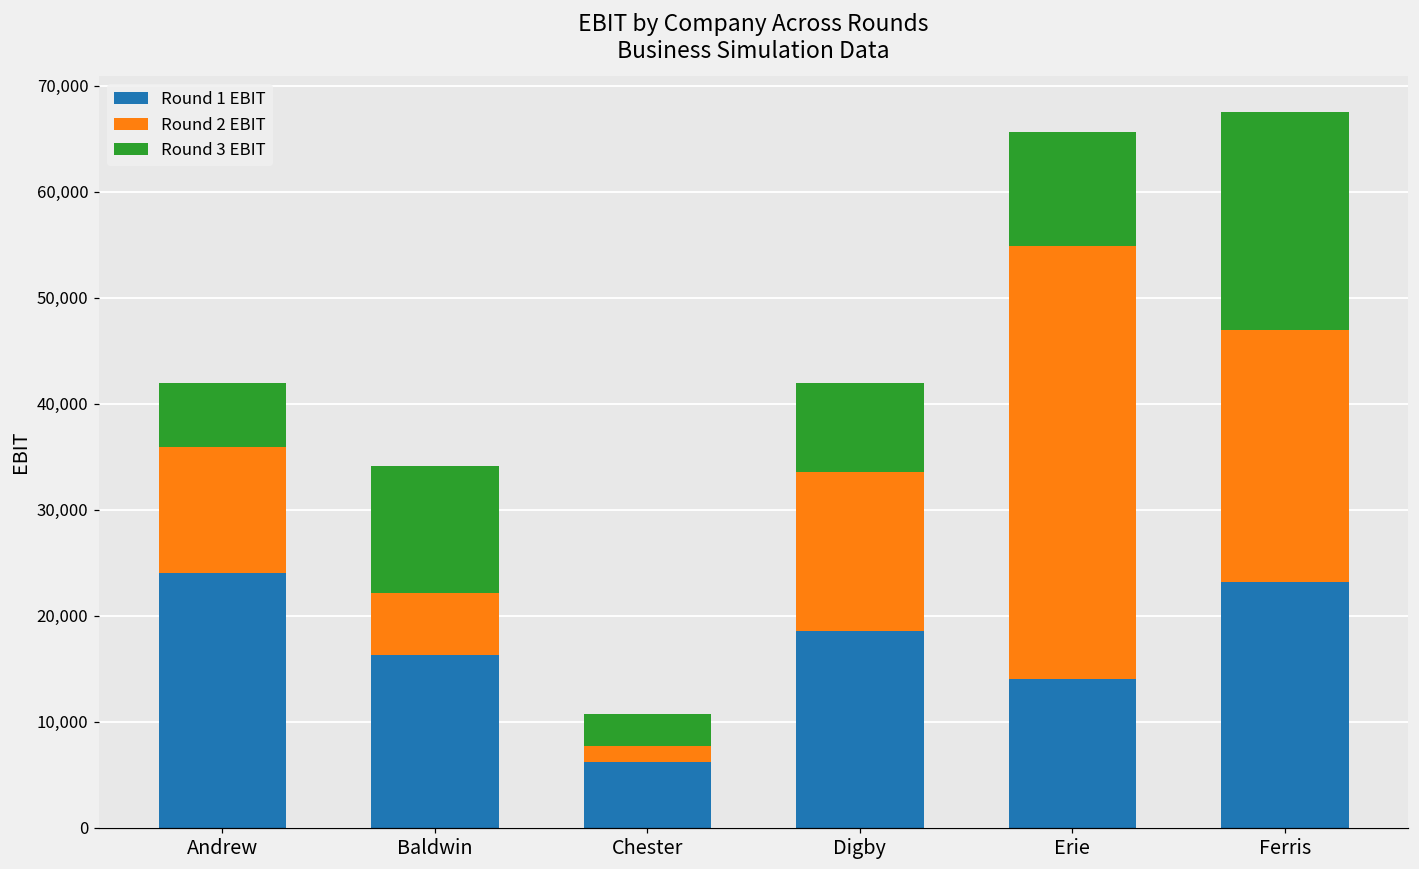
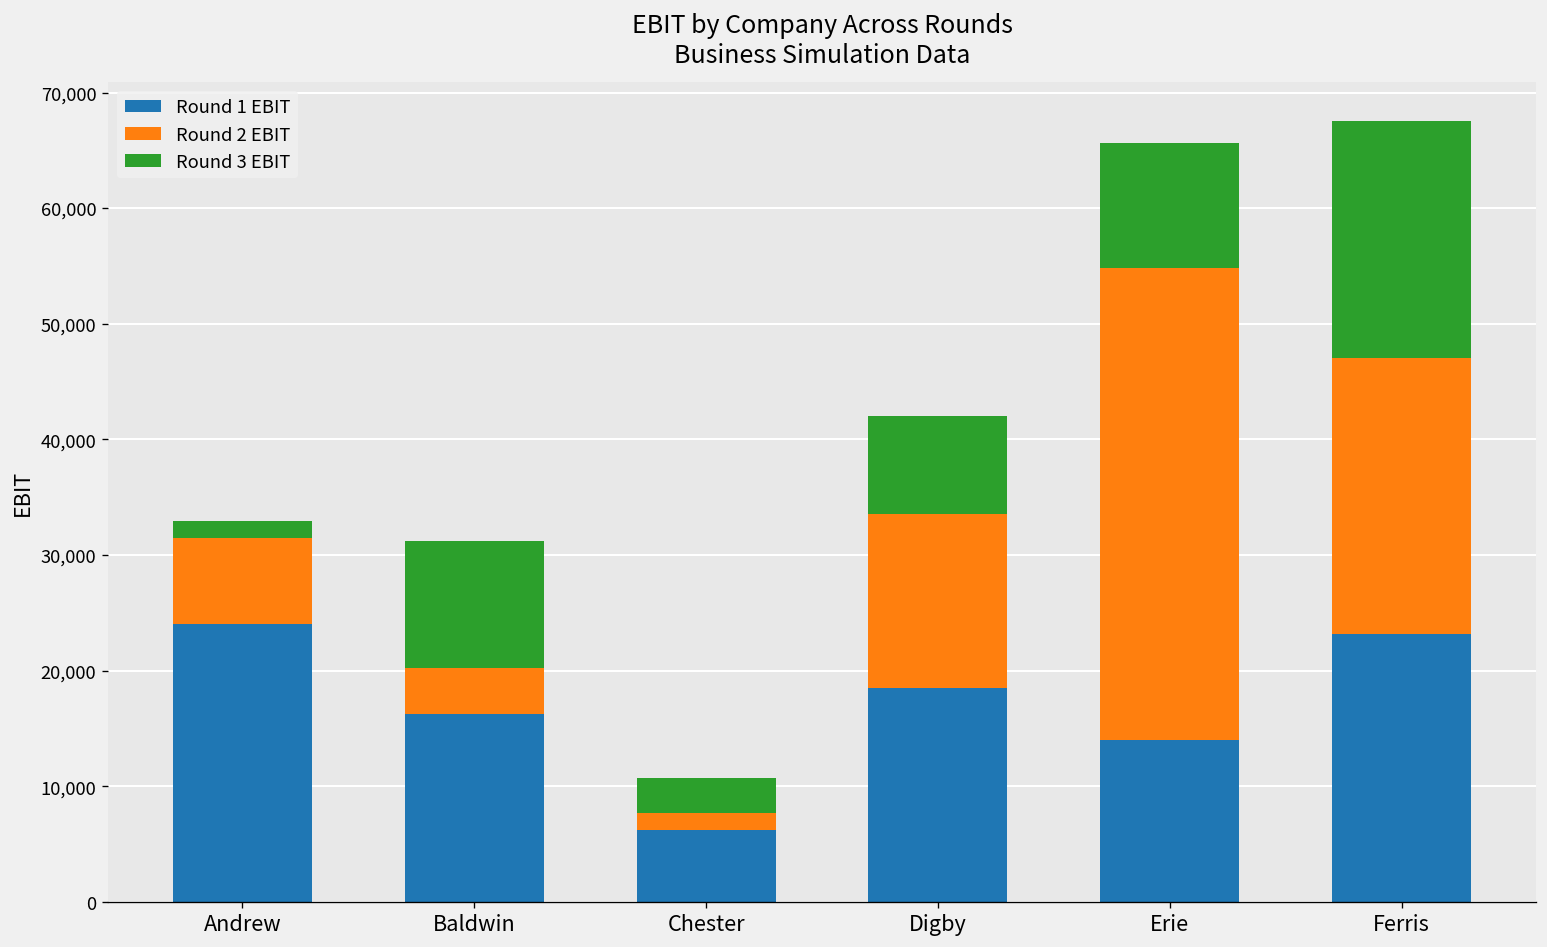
  {
    "Round 1 EBIT": {
      "Andrew": "24,000",
      "Baldwin": "16,000",
      "Chester": "6,000",
      "Digby": "19,000",
      "Erie": "14,000",
      "Ferris": "23,000"
    },
    "Round 2 EBIT": {
-     "Andrew": "12,000",
-     "Baldwin": "6,000",
+     "Andrew": "7,000",
+     "Baldwin": "4,000",
      "Chester": "5,000",
      "Digby": "15,000",
      "Erie": "41,000",
      "Ferris": "24,000"
    },
    "Round 3 EBIT": {
-     "Andrew": "6,000",
-     "Baldwin": "12,000",
+     "Andrew": "1,000",
+     "Baldwin": "11,000",
      "Digby": "8,000",
      "Erie": "11,000",
      "Ferris": "21,000"
    }
  }
